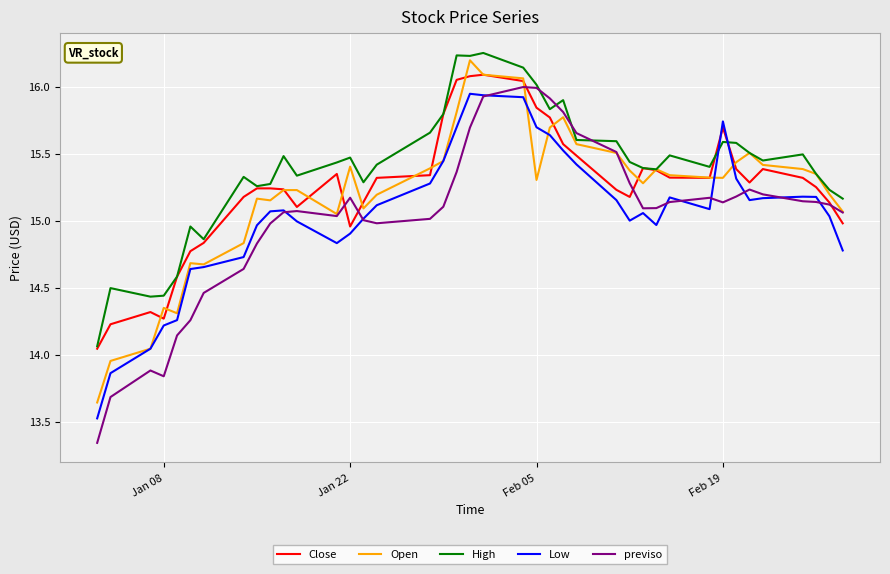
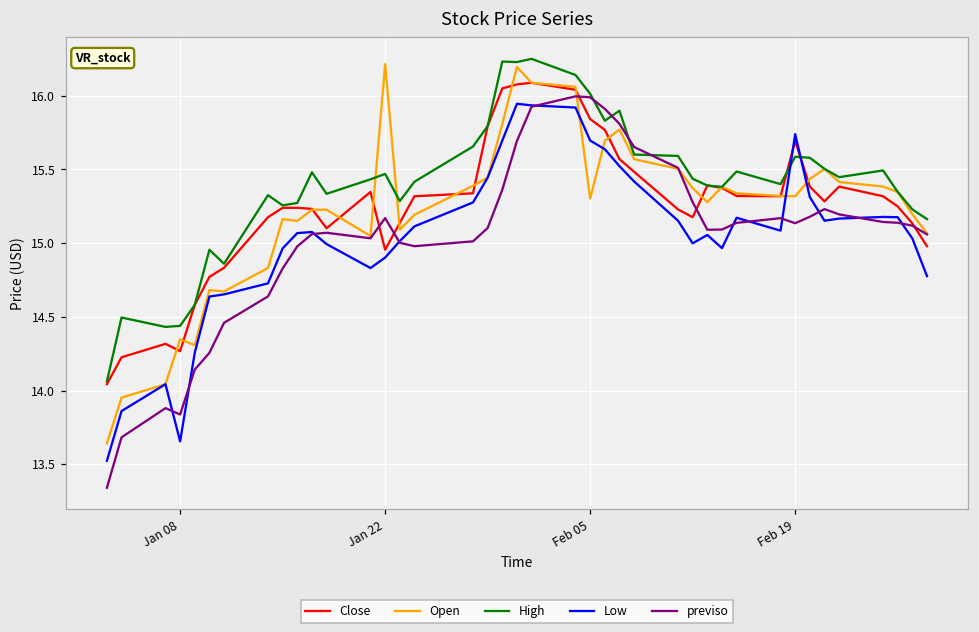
  {
    "Close": {
      "Jan 08": 14.27,
      "Jan 22": 14.96,
      "Feb 05": 15.84,
      "Feb 19": 15.69
    },
    "Open": {
      "Jan 08": 14.35,
-     "Jan 22": 15.40,
+     "Jan 22": 16.21,
      "Feb 05": 15.30,
      "Feb 19": 15.32
    },
    "High": {
      "Jan 08": 14.44,
      "Jan 22": 15.47,
      "Feb 05": 16.01,
      "Feb 19": 15.59
    },
    "Low": {
-     "Jan 08": 14.22,
+     "Jan 08": 13.66,
      "Jan 22": 14.90,
      "Feb 05": 15.70,
      "Feb 19": 15.74
    },
    "previso": {
      "Jan 08": 13.84,
      "Jan 22": 15.17,
      "Feb 05": 15.99,
      "Feb 19": 15.14
    }
  }
